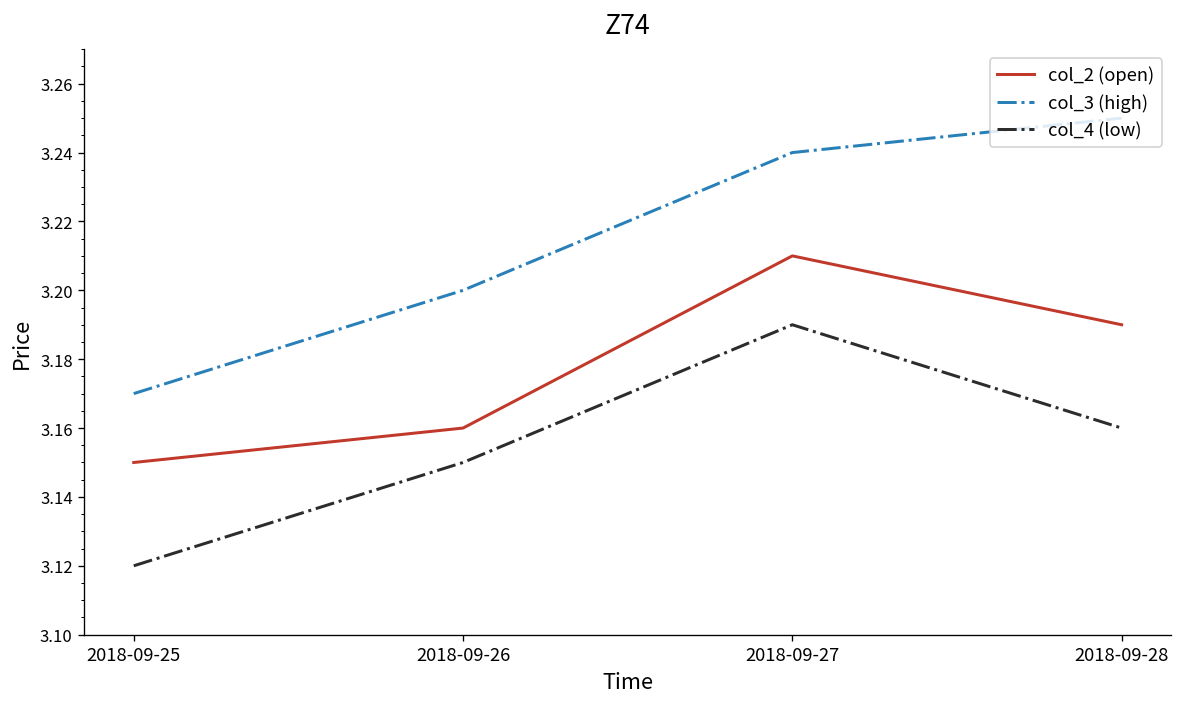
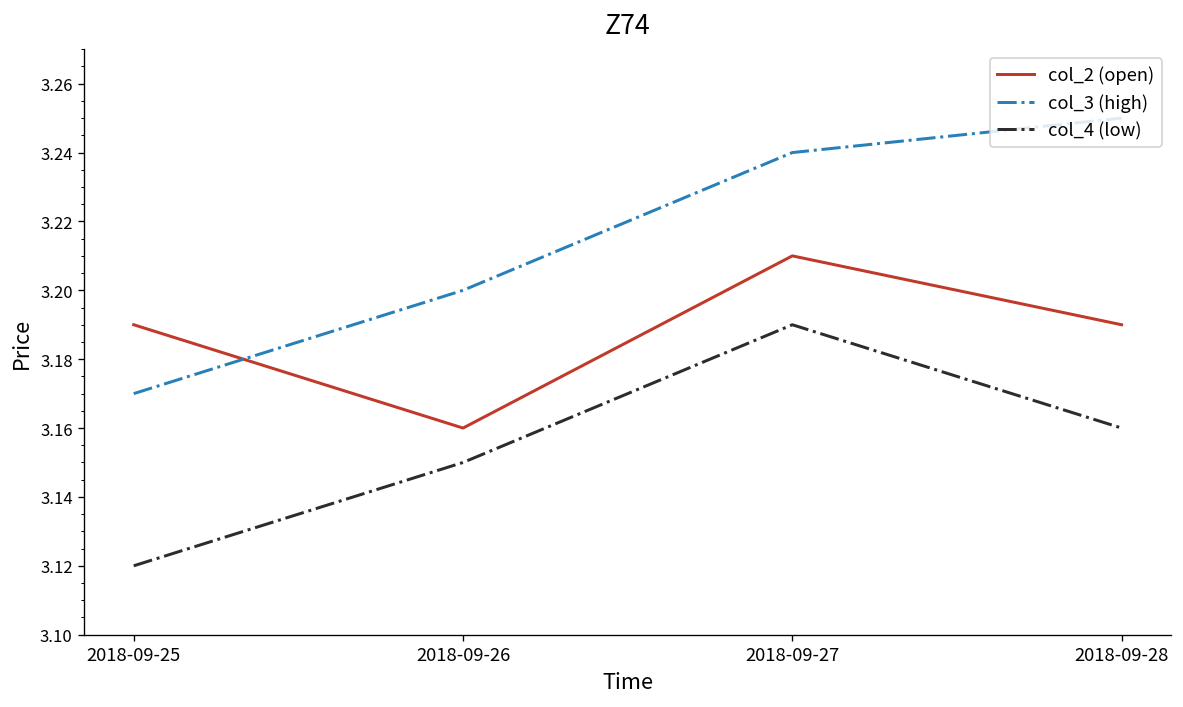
  {
    "col_2 (open)": {
-     "2018-09-25": 3.15,
+     "2018-09-25": 3.19,
      "2018-09-26": 3.16,
      "2018-09-27": 3.21,
      "2018-09-28": 3.19
    },
    "col_3 (high)": {
      "2018-09-25": 3.17,
      "2018-09-26": 3.20,
      "2018-09-27": 3.24
    },
    "col_4 (low)": {
      "2018-09-25": 3.12,
      "2018-09-26": 3.15,
      "2018-09-27": 3.19,
      "2018-09-28": 3.16
    }
  }
